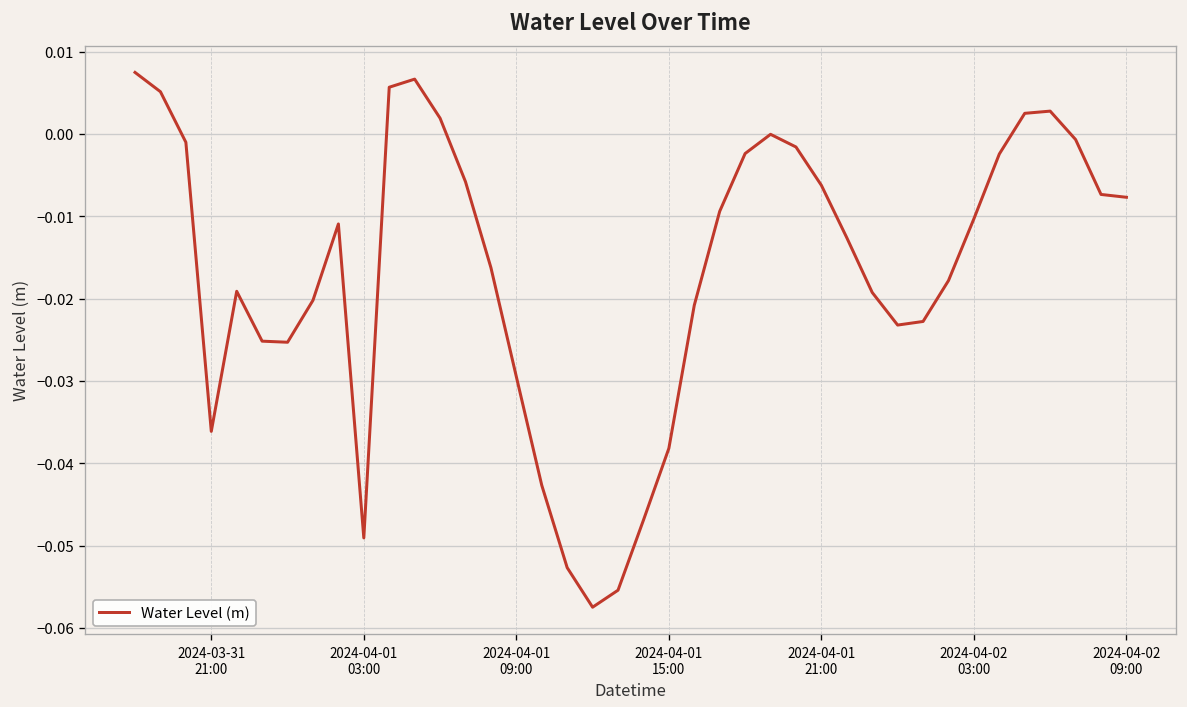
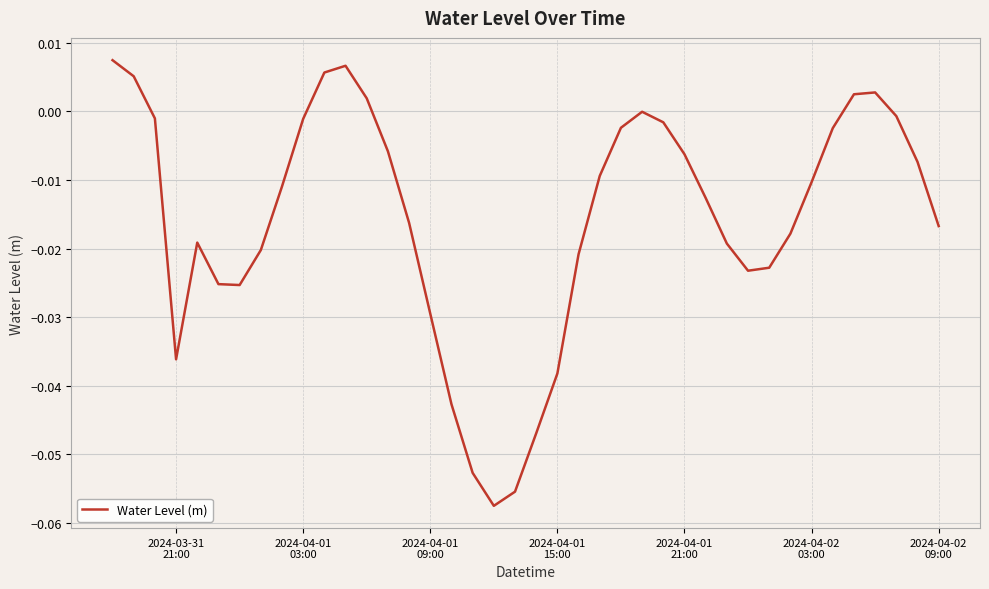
  {
    "2024-03-31 21:00": -0.036,
-   "2024-04-01 03:00": -0.049,
+   "2024-04-01 03:00": -0.001,
    "2024-04-01 09:00": -0.029,
    "2024-04-01 15:00": -0.038,
    "2024-04-01 21:00": -0.006,
    "2024-04-02 03:00": -0.010,
-   "2024-04-02 09:00": -0.008
+   "2024-04-02 09:00": -0.017
  }
